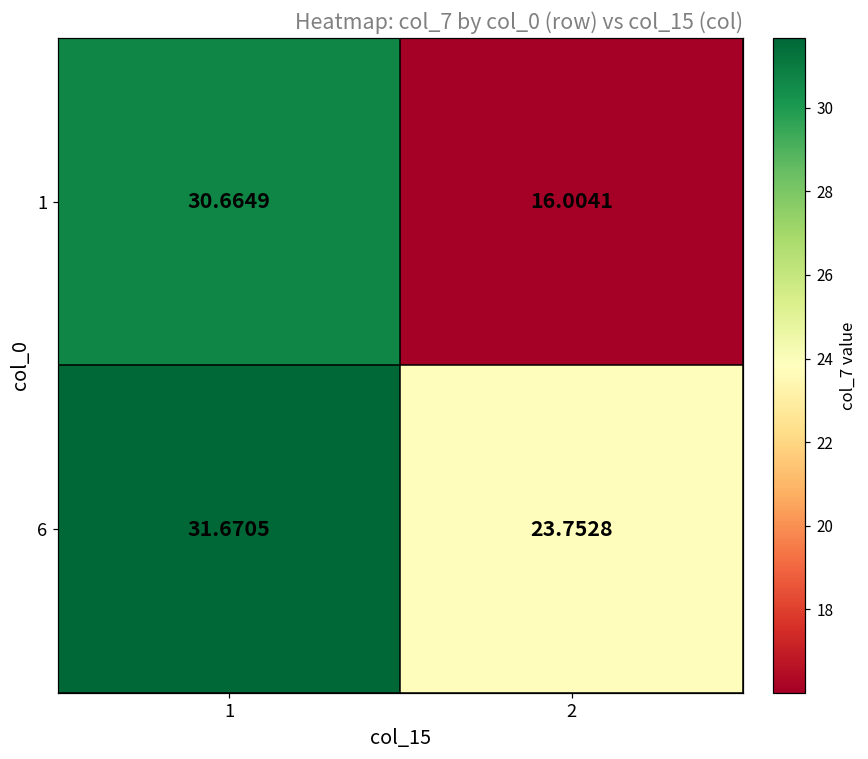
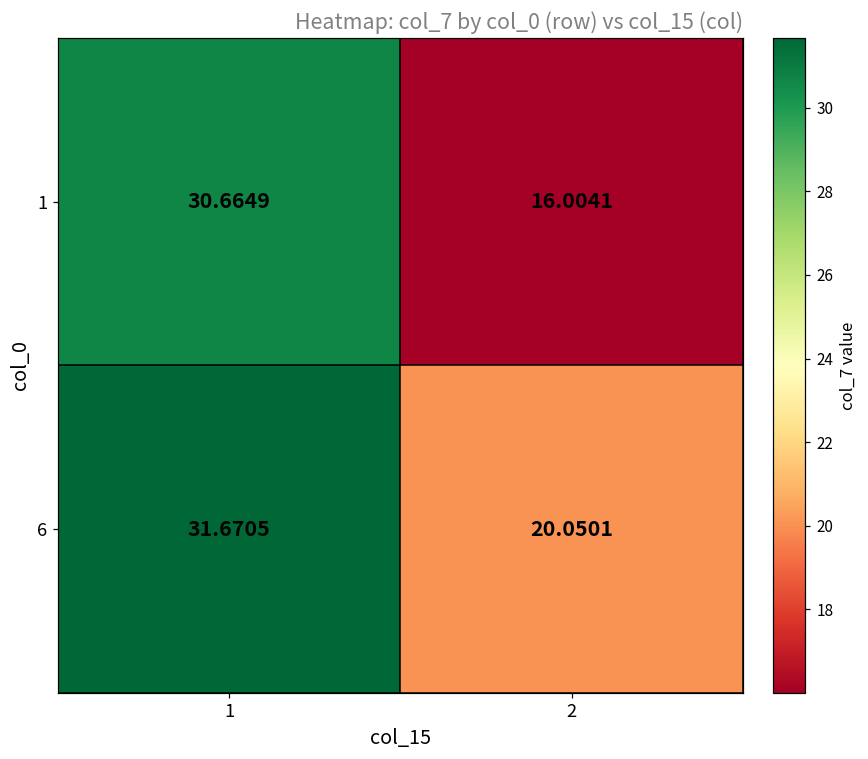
  {
    "1": {
      "1": 30.6649,
      "2": 16.0041
    },
    "6": {
      "1": 31.6705,
-     "2": 23.7528
+     "2": 20.0501
    }
  }
